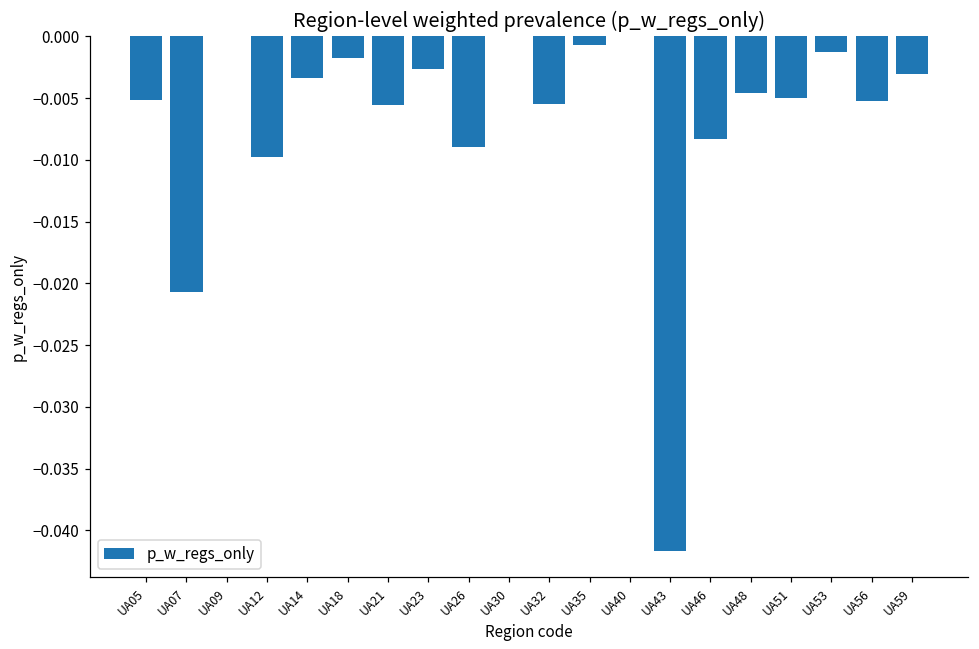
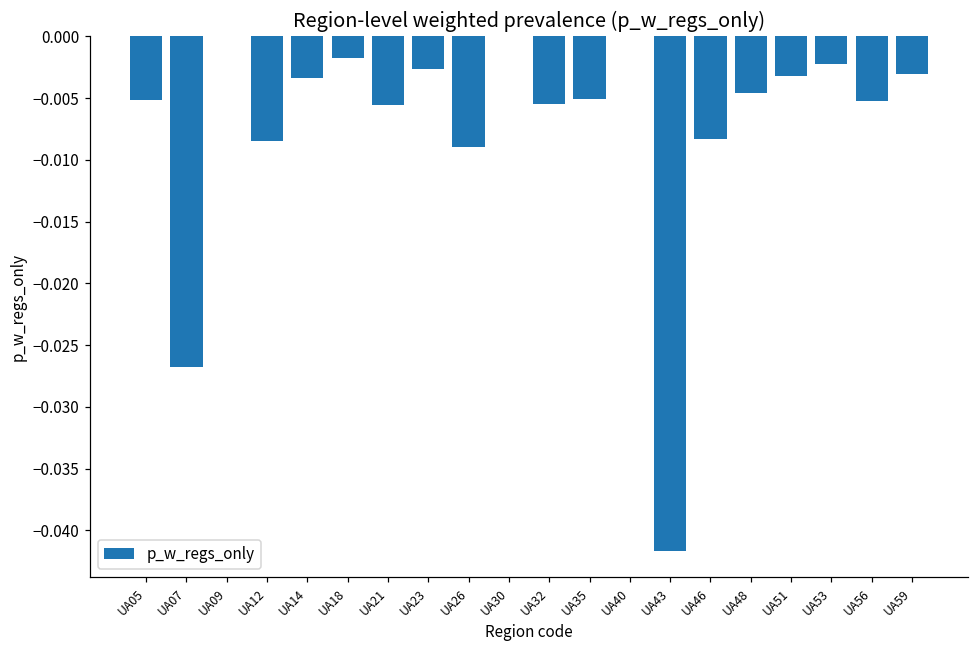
  {
    "UA05": -0.0051,
-   "UA07": -0.0207,
+   "UA07": -0.0268,
    "UA09": 0.0000,
-   "UA12": -0.0098,
+   "UA12": -0.0084,
    "UA14": -0.0034,
    "UA18": -0.0017,
    "UA21": -0.0056,
    "UA23": -0.0027,
    "UA26": -0.0089,
    "UA30": 0.0000,
    "UA32": -0.0054,
-   "UA35": -0.0007,
+   "UA35": -0.0051,
    "UA40": 0.0000,
    "UA43": -0.0417,
    "UA46": -0.0083,
    "UA48": -0.0046,
-   "UA51": -0.0050,
-   "UA53": -0.0013,
+   "UA51": -0.0032,
+   "UA53": -0.0022,
    "UA56": -0.0052,
    "UA59": -0.0031
  }
